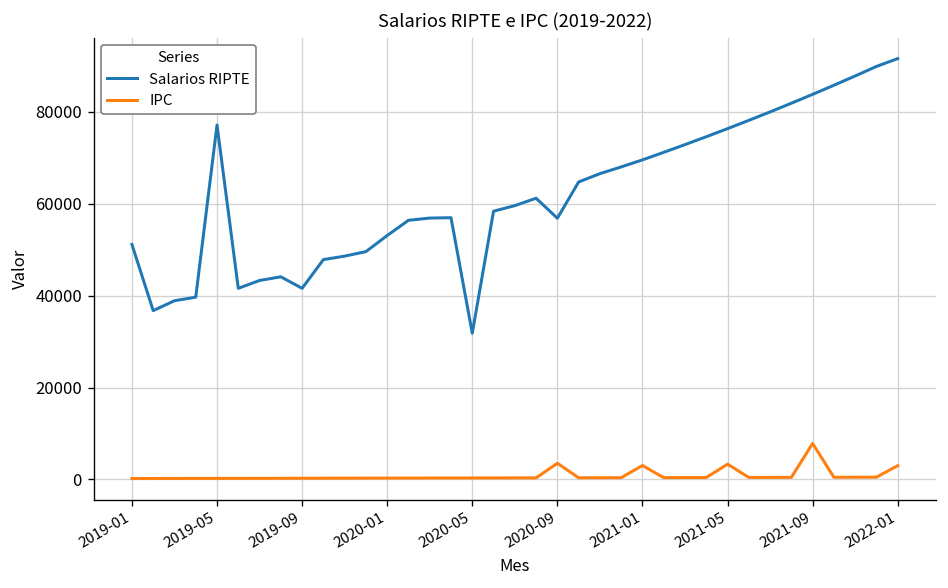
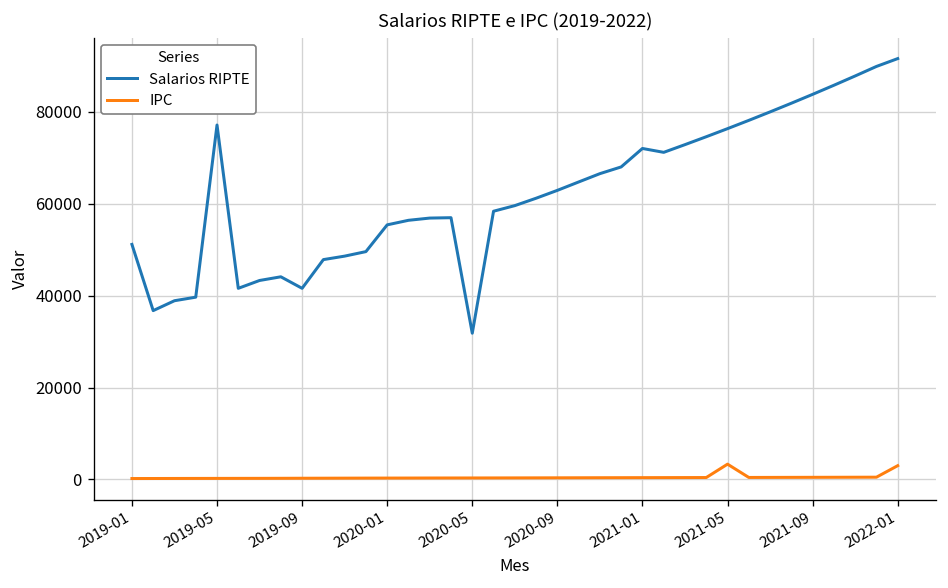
  {
    "Salarios RIPTE": {
      "2019-01": 51000,
      "2019-05": 77000,
      "2019-09": 42000,
-     "2020-01": 53000,
+     "2020-01": 55000,
      "2020-05": 32000,
-     "2020-09": 57000,
-     "2021-01": 70000,
+     "2020-09": 63000,
+     "2021-01": 72000,
      "2021-05": 76000,
      "2021-09": 84000,
      "2022-01": 92000
    },
    "IPC": {
      "2019-01": 0,
      "2019-05": 0,
      "2019-09": 0,
      "2020-01": 0,
      "2020-05": 0,
-     "2020-09": 4000,
-     "2021-01": 3000,
+     "2020-09": 0,
+     "2021-01": 0,
      "2021-05": 3000,
-     "2021-09": 8000,
+     "2021-09": 0,
      "2022-01": 3000
    }
  }
